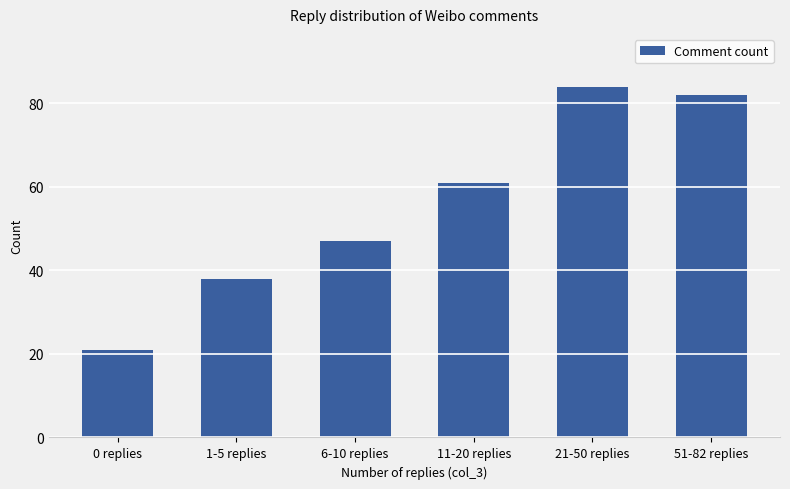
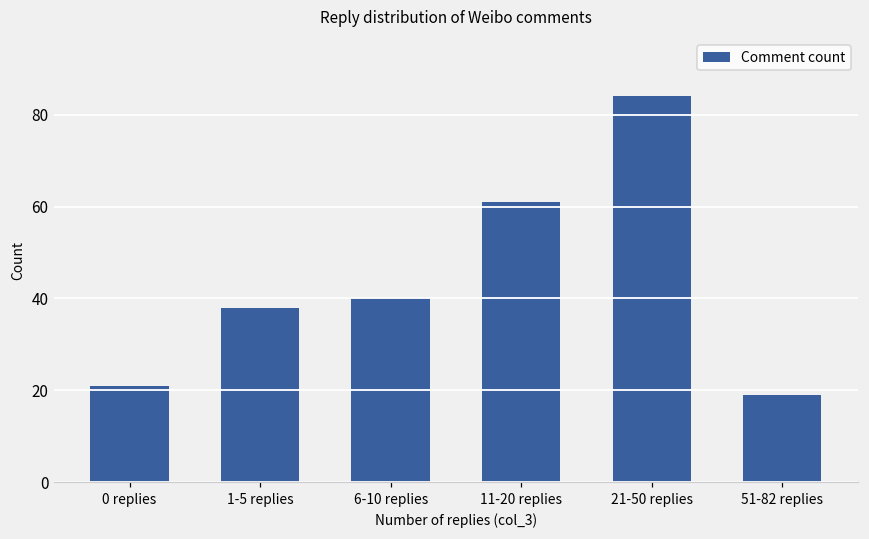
  {
    "0 replies": 21,
    "1-5 replies": 38,
-   "6-10 replies": 47,
+   "6-10 replies": 40,
    "11-20 replies": 61,
    "21-50 replies": 84,
-   "51-82 replies": 82
+   "51-82 replies": 19
  }
